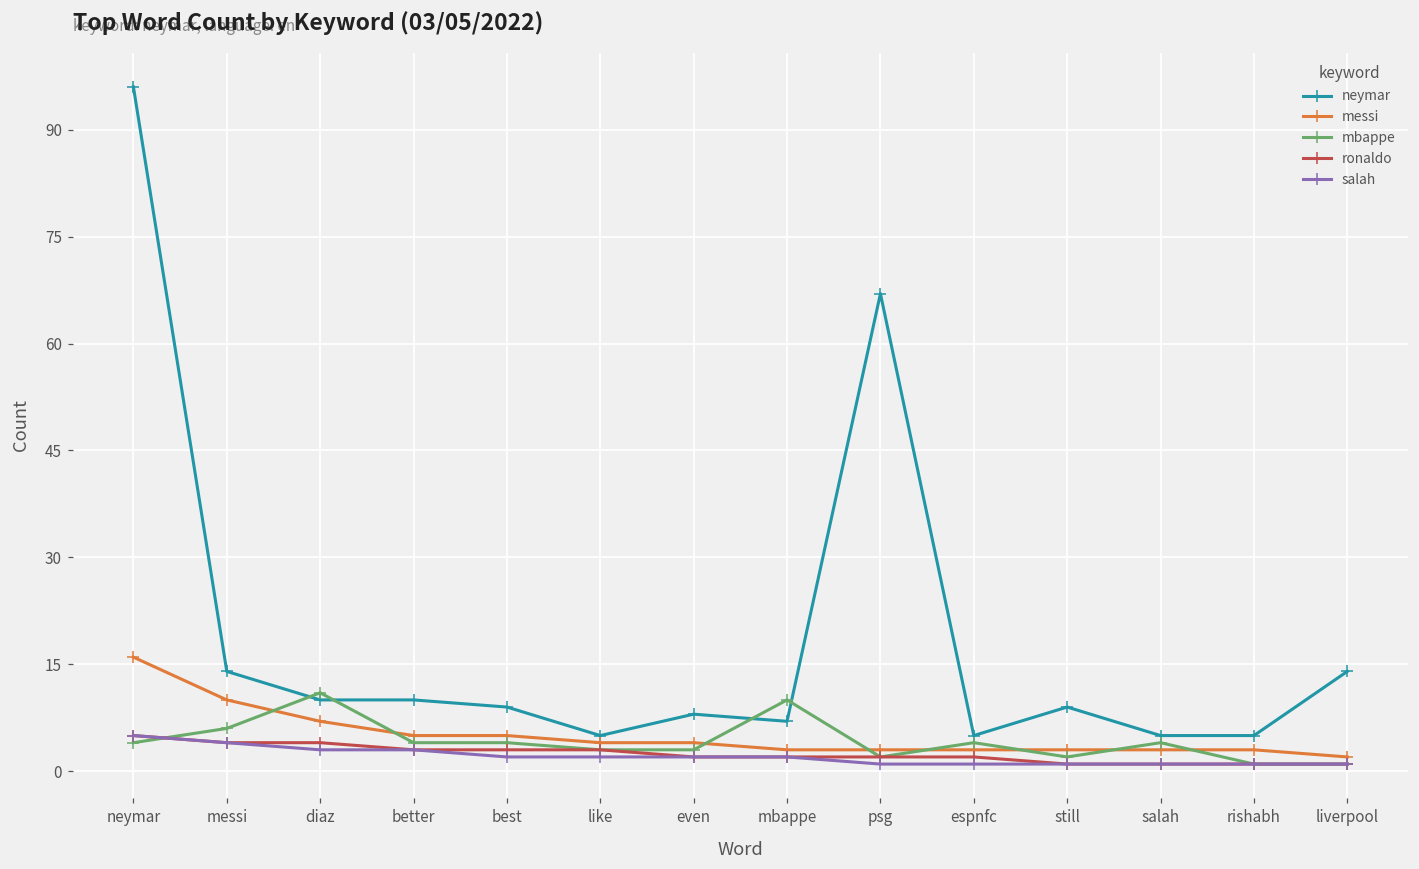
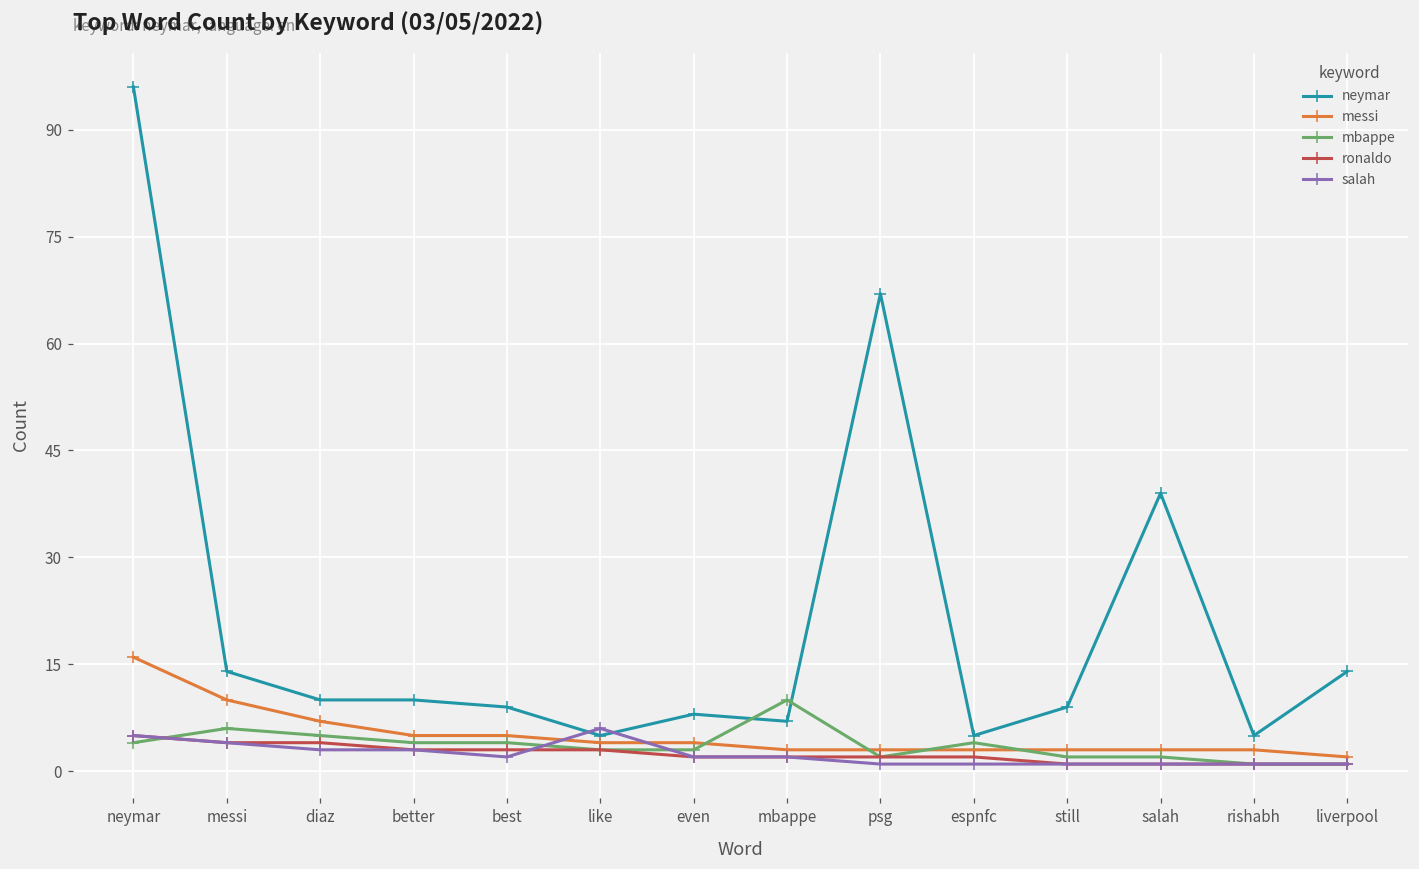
  {
    "neymar": {
      "neymar": 96,
      "messi": 14,
      "diaz": 10,
      "better": 10,
      "best": 9,
      "like": 5,
      "even": 8,
      "mbappe": 7,
      "psg": 67,
      "espnfc": 5,
      "still": 9,
-     "salah": 5,
+     "salah": 39,
      "rishabh": 5,
      "liverpool": 14
    },
    "mbappe": {
      "neymar": 4,
      "messi": 6,
-     "diaz": 11,
+     "diaz": 5,
      "better": 4,
      "best": 4,
      "even": 3,
      "mbappe": 10,
      "espnfc": 4,
      "still": 2,
-     "salah": 4
+     "salah": 2
    },
    "salah": {
      "diaz": 3,
      "best": 2,
-     "like": 2,
+     "like": 6,
      "psg": 1,
      "espnfc": 1
    }
  }
